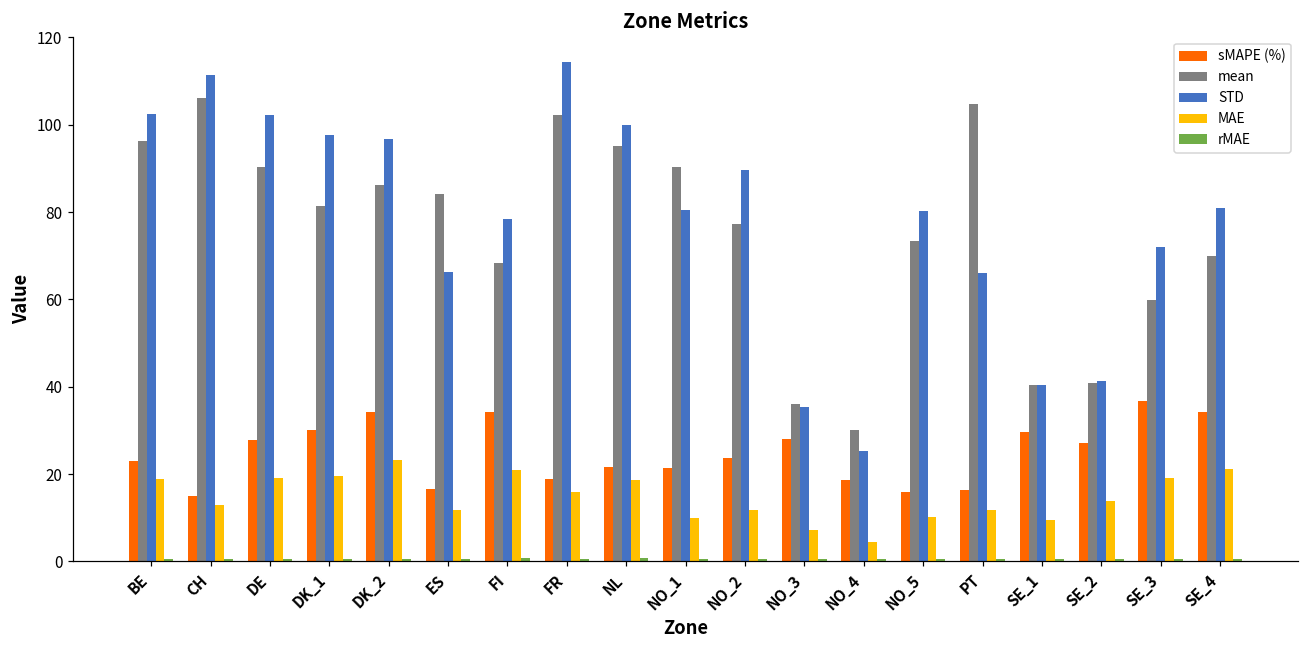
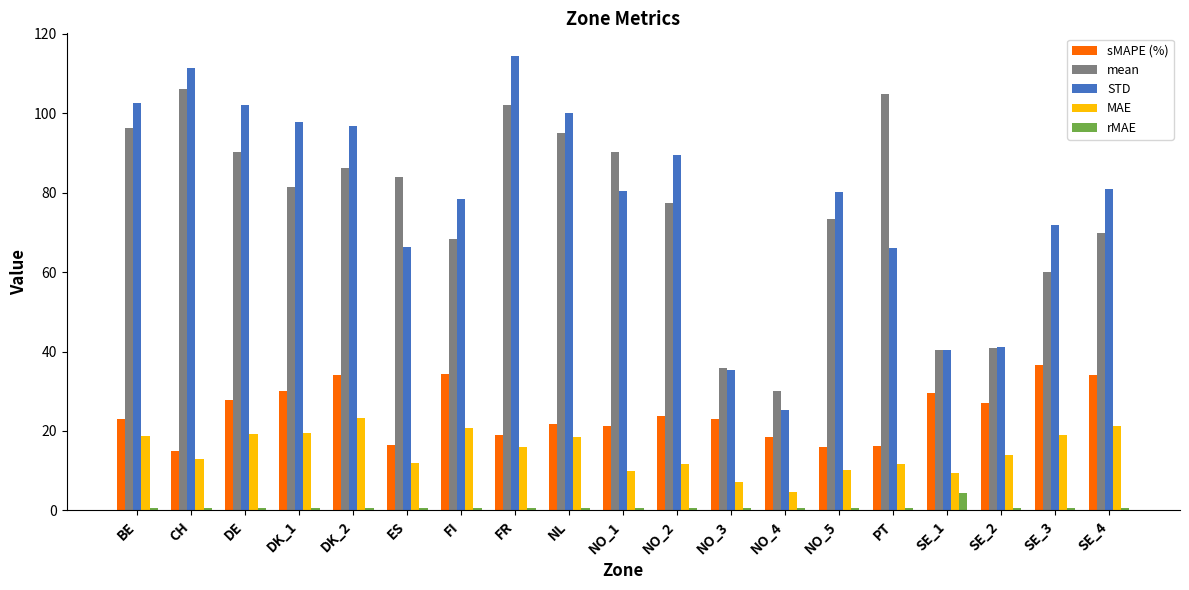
  {
    "sMAPE (%)": {
      "BE": 23,
      "CH": 15,
      "DE": 28,
      "DK_1": 30,
      "DK_2": 34,
      "ES": 17,
      "FI": 34,
      "FR": 19,
      "NL": 22,
      "NO_1": 21,
      "NO_2": 24,
-     "NO_3": 28,
+     "NO_3": 23,
      "NO_4": 19,
      "NO_5": 16,
      "PT": 16,
      "SE_1": 30,
      "SE_2": 27,
      "SE_3": 37,
      "SE_4": 34
    },
    "mean": {
      "BE": 96,
      "CH": 106,
      "DE": 90,
      "DK_1": 81,
      "DK_2": 86,
      "ES": 84,
      "FI": 68,
      "FR": 102,
      "NL": 95,
      "NO_1": 90,
      "NO_2": 77,
      "NO_3": 36,
      "NO_4": 30,
      "NO_5": 73,
      "PT": 105,
      "SE_1": 40,
      "SE_2": 41,
      "SE_3": 60,
      "SE_4": 70
    },
    "STD": {
      "BE": 103,
      "CH": 111,
      "DE": 102,
      "DK_1": 98,
      "DK_2": 97,
      "ES": 66,
      "FI": 78,
      "FR": 114,
      "NL": 100,
      "NO_1": 80,
      "NO_2": 90,
      "NO_3": 35,
      "NO_4": 25,
      "NO_5": 80,
      "PT": 66,
      "SE_1": 40,
      "SE_2": 41,
      "SE_3": 72,
      "SE_4": 81
    },
    "MAE": {
      "BE": 19,
      "CH": 13,
      "DE": 19,
      "DK_1": 19,
      "DK_2": 23,
      "ES": 12,
      "FI": 21,
      "FR": 16,
      "NL": 19,
      "NO_1": 10,
      "NO_2": 12,
      "NO_3": 7,
      "NO_4": 5,
      "NO_5": 10,
      "PT": 12,
      "SE_1": 9,
      "SE_2": 14,
      "SE_3": 19,
      "SE_4": 21
    },
    "rMAE": {
      "BE": 1,
      "DE": 1,
      "DK_2": 1,
      "ES": 1,
      "FI": 1,
      "FR": 1,
      "NL": 1,
      "NO_2": 1,
      "PT": 1,
-     "SE_1": 1,
+     "SE_1": 4,
      "SE_3": 1,
      "SE_4": 1
    }
  }
